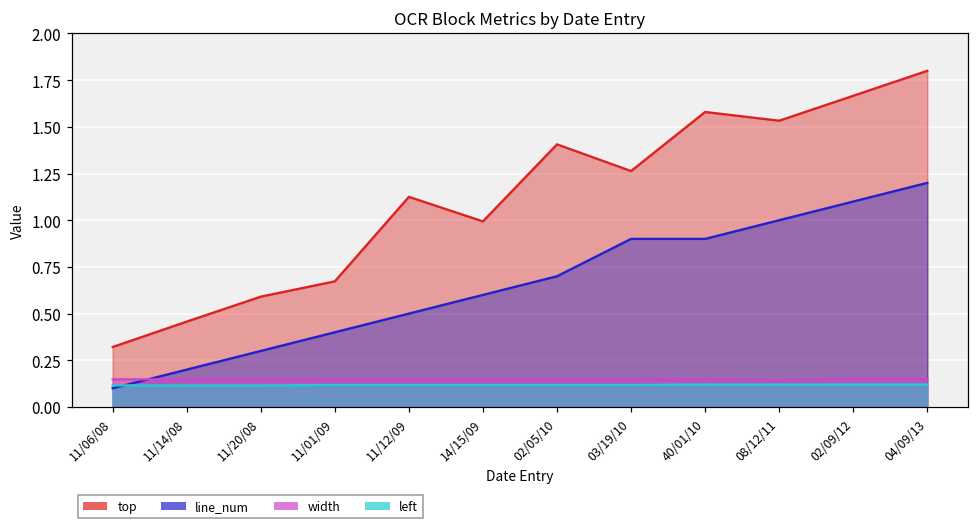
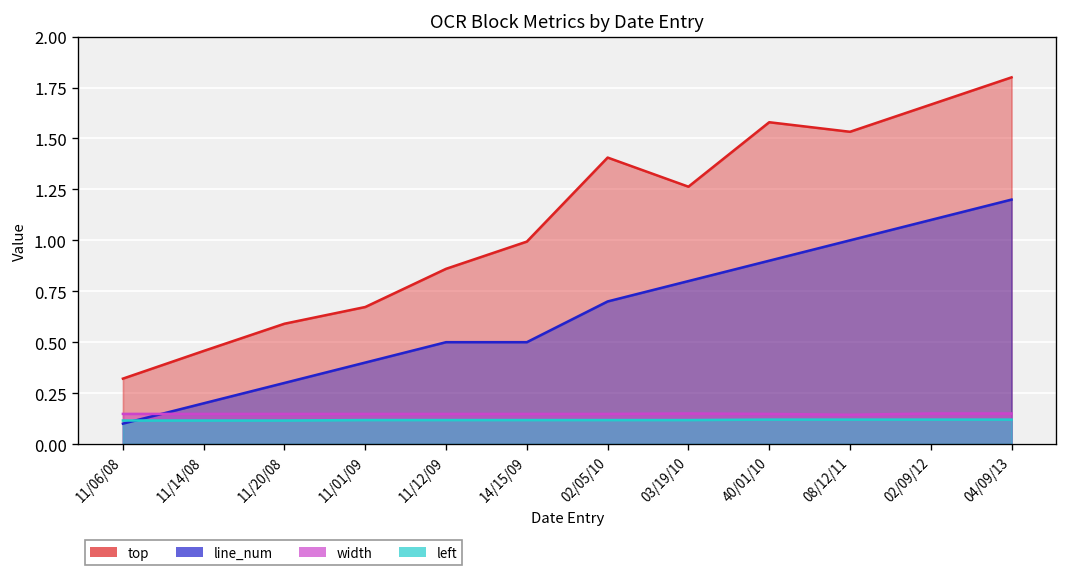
  {
    "top": {
      "11/06/08": 0.32,
      "11/14/08": 0.46,
      "11/20/08": 0.59,
      "11/01/09": 0.67,
-     "11/12/09": 1.13,
+     "11/12/09": 0.86,
      "14/15/09": 0.99,
      "02/05/10": 1.41,
      "03/19/10": 1.26,
      "40/01/10": 1.58,
      "08/12/11": 1.53,
      "02/09/12": 1.67,
      "04/09/13": 1.80
    },
    "line_num": {
      "11/06/08": 0.10,
      "11/14/08": 0.20,
      "11/20/08": 0.30,
      "11/01/09": 0.40,
      "11/12/09": 0.50,
-     "14/15/09": 0.60,
+     "14/15/09": 0.50,
      "02/05/10": 0.70,
-     "03/19/10": 0.90,
+     "03/19/10": 0.80,
      "40/01/10": 0.90,
      "08/12/11": 1.00,
      "02/09/12": 1.10,
      "04/09/13": 1.20
    },
    "width": {
      "11/06/08": 0.15,
      "11/14/08": 0.15,
      "11/20/08": 0.15,
      "11/01/09": 0.15,
      "11/12/09": 0.15,
      "14/15/09": 0.15,
      "02/05/10": 0.15,
      "03/19/10": 0.15,
      "40/01/10": 0.15,
      "08/12/11": 0.14,
      "02/09/12": 0.15,
      "04/09/13": 0.15
    },
    "left": {
      "11/06/08": 0.12,
      "11/14/08": 0.12,
      "11/20/08": 0.12,
      "11/01/09": 0.12,
      "11/12/09": 0.12,
      "14/15/09": 0.12,
      "02/05/10": 0.12,
      "03/19/10": 0.12,
      "40/01/10": 0.12,
      "08/12/11": 0.12,
      "02/09/12": 0.12,
      "04/09/13": 0.12
    }
  }
